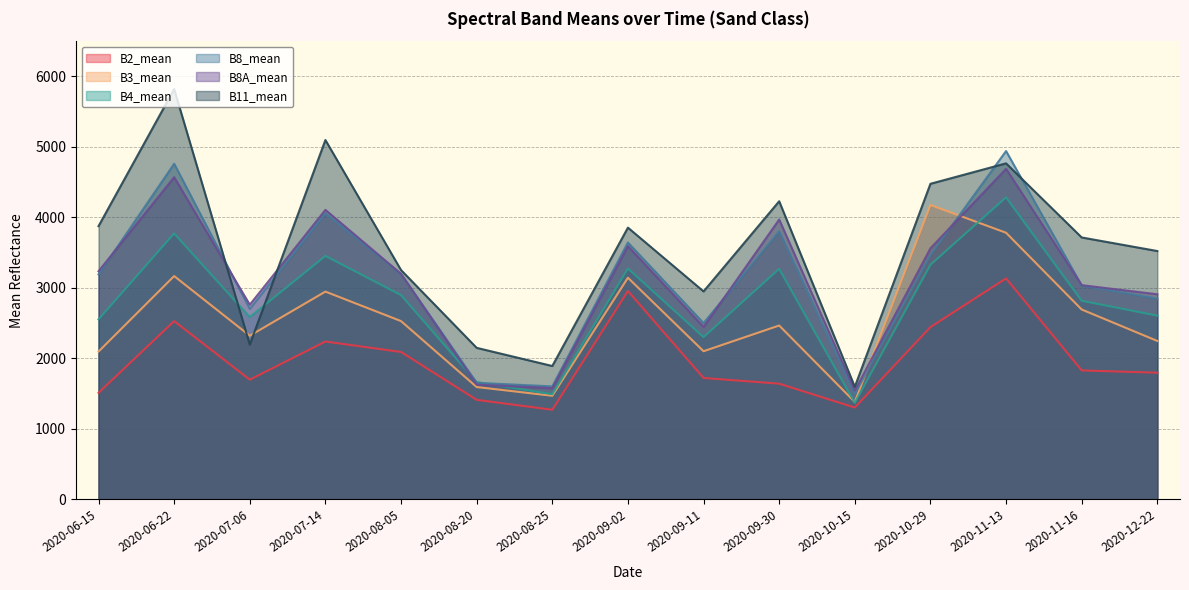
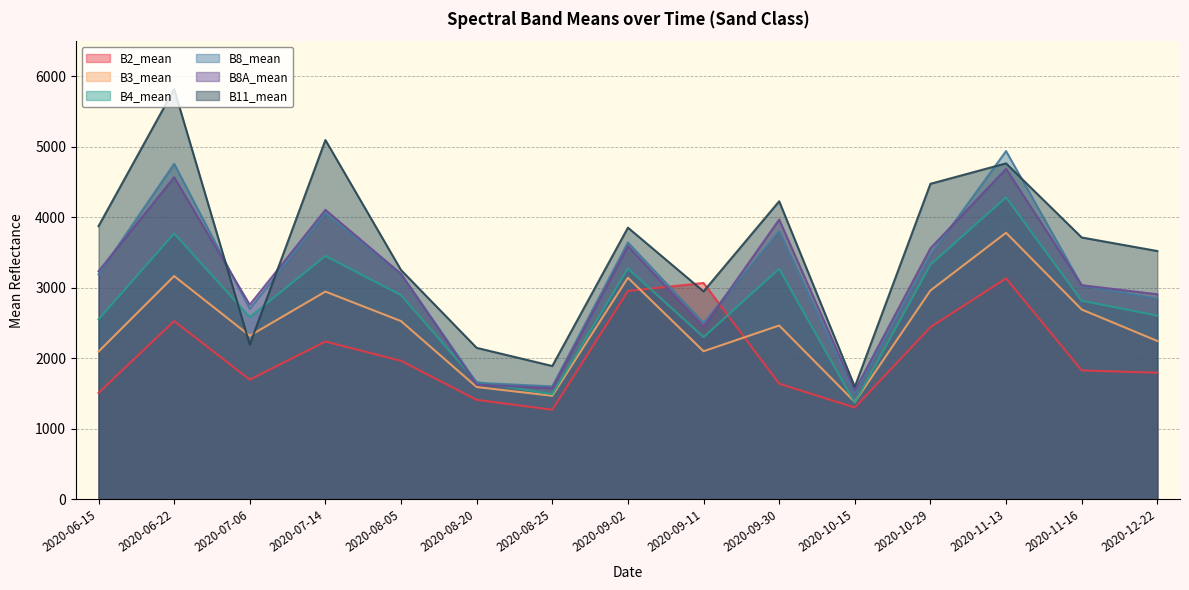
  {
    "B2_mean": {
      "2020-06-15": 1500,
      "2020-06-22": 2500,
      "2020-07-06": 1700,
      "2020-07-14": 2200,
-     "2020-08-05": 2100,
+     "2020-08-05": 2000,
      "2020-08-20": 1400,
      "2020-08-25": 1300,
      "2020-09-02": 3000,
-     "2020-09-11": 1700,
+     "2020-09-11": 3100,
      "2020-09-30": 1600,
      "2020-10-15": 1300,
      "2020-10-29": 2400,
      "2020-11-13": 3100,
      "2020-11-16": 1800,
      "2020-12-22": 1800
    },
    "B3_mean": {
      "2020-06-15": 2100,
      "2020-06-22": 3200,
      "2020-07-06": 2300,
      "2020-07-14": 2900,
      "2020-08-05": 2500,
      "2020-09-02": 3100,
      "2020-09-11": 2100,
      "2020-09-30": 2500,
-     "2020-10-29": 4200,
+     "2020-10-29": 3000,
      "2020-11-13": 3800,
      "2020-11-16": 2700,
      "2020-12-22": 2200
    },
    "B11_mean": {
      "2020-06-15": 3900,
      "2020-07-06": 2200,
      "2020-07-14": 5100,
      "2020-08-05": 3300,
      "2020-08-20": 2100,
      "2020-08-25": 1900,
      "2020-09-02": 3900,
      "2020-09-11": 3000,
      "2020-09-30": 4200,
      "2020-10-15": 1600,
      "2020-10-29": 4500,
      "2020-11-13": 4800,
      "2020-11-16": 3700,
      "2020-12-22": 3500
    }
  }
